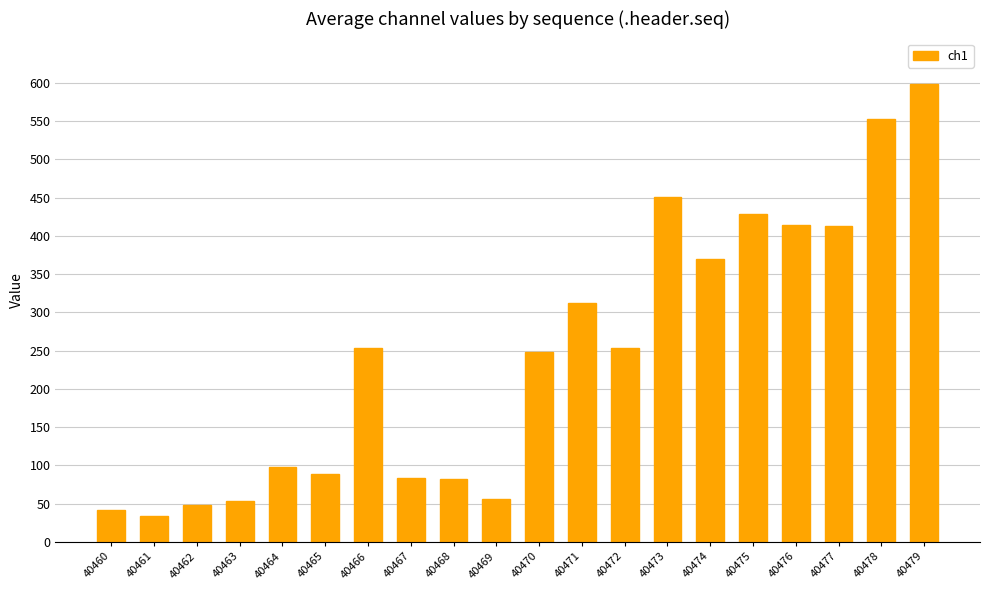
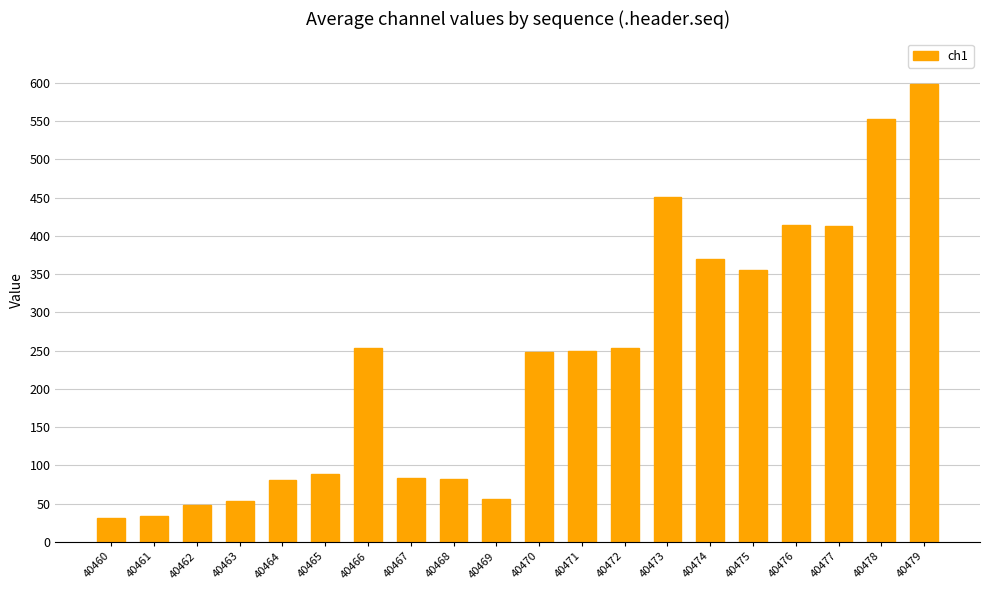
  {
-   "40460": 40,
+   "40460": 30,
    "40461": 30,
    "40462": 50,
    "40463": 50,
-   "40464": 100,
+   "40464": 80,
    "40465": 90,
    "40466": 250,
    "40467": 80,
    "40468": 80,
    "40469": 60,
    "40470": 250,
-   "40471": 310,
+   "40471": 250,
    "40472": 250,
    "40473": 450,
    "40474": 370,
-   "40475": 430,
+   "40475": 360,
    "40476": 410,
    "40477": 410,
    "40478": 550,
    "40479": 600
  }
